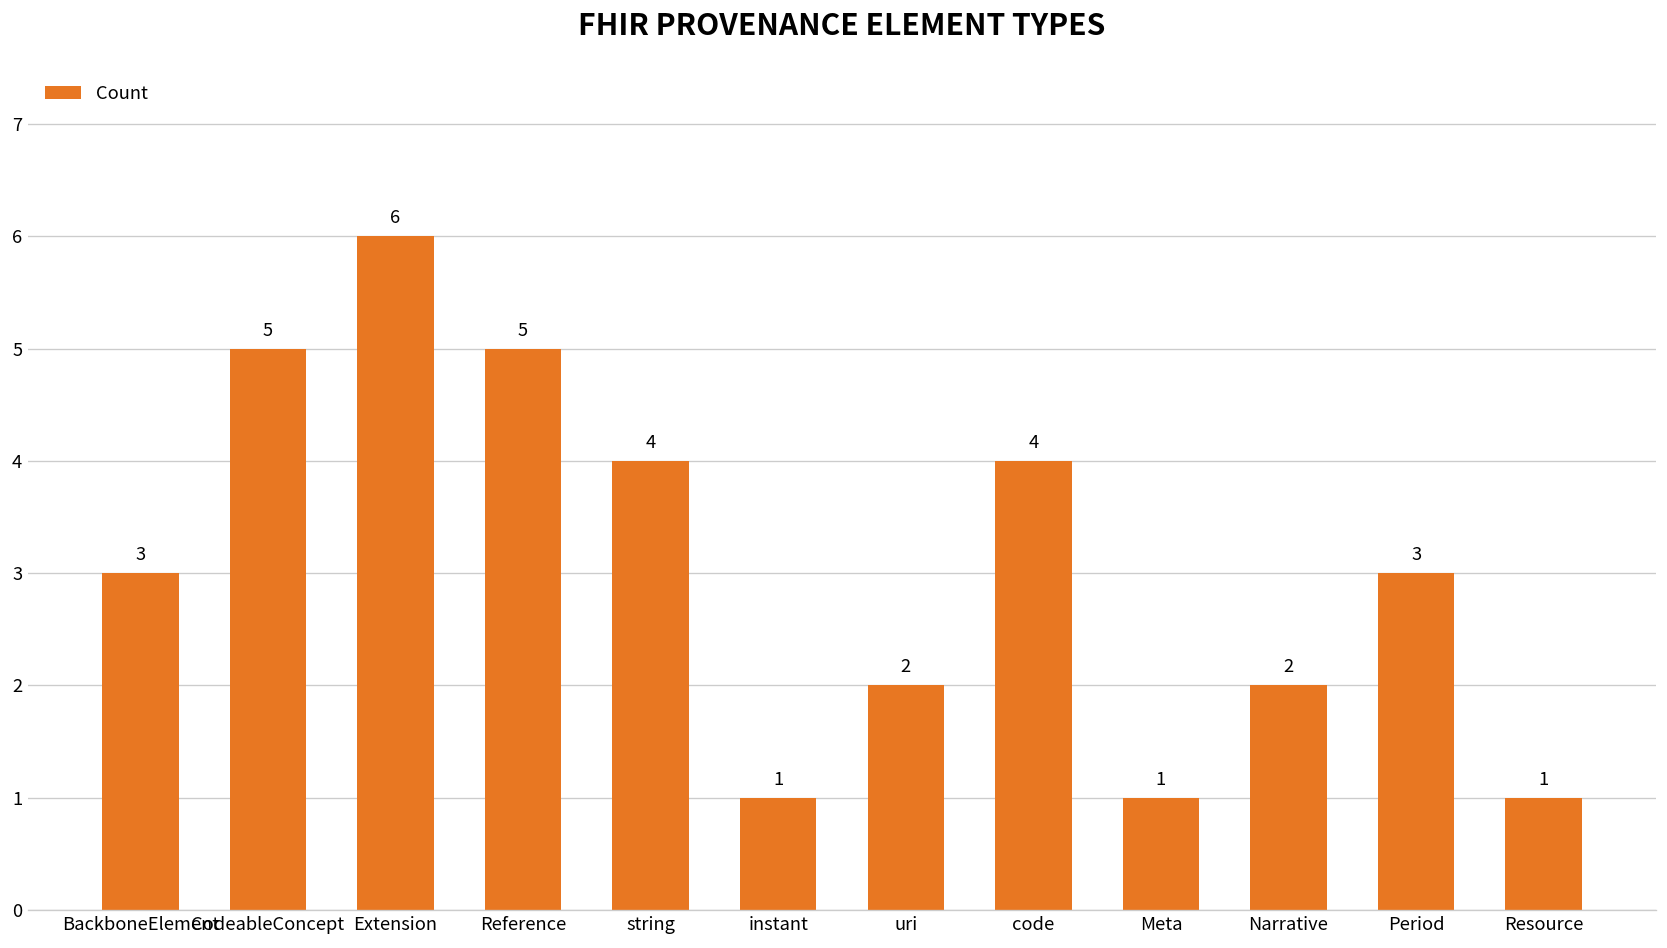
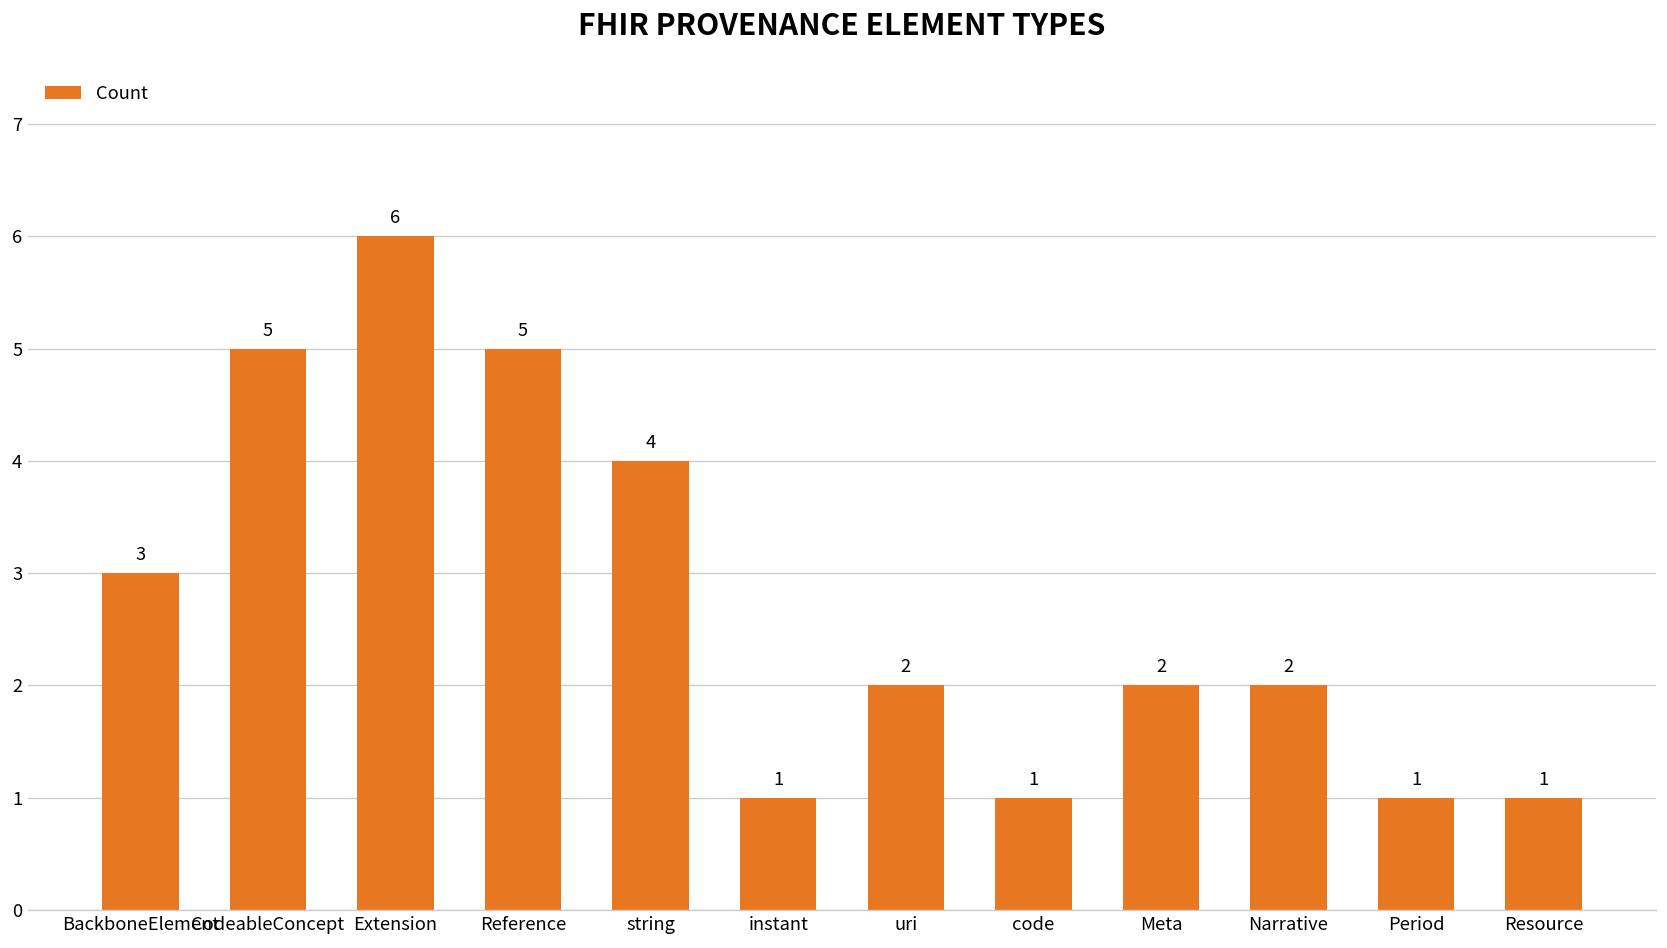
  {
    "Extension": 6,
    "Reference": 5,
    "string": 4,
    "instant": 1,
    "uri": 2,
-   "code": 4,
-   "Meta": 1,
+   "code": 1,
+   "Meta": 2,
    "Narrative": 2,
-   "Period": 3,
+   "Period": 1,
    "Resource": 1
  }
